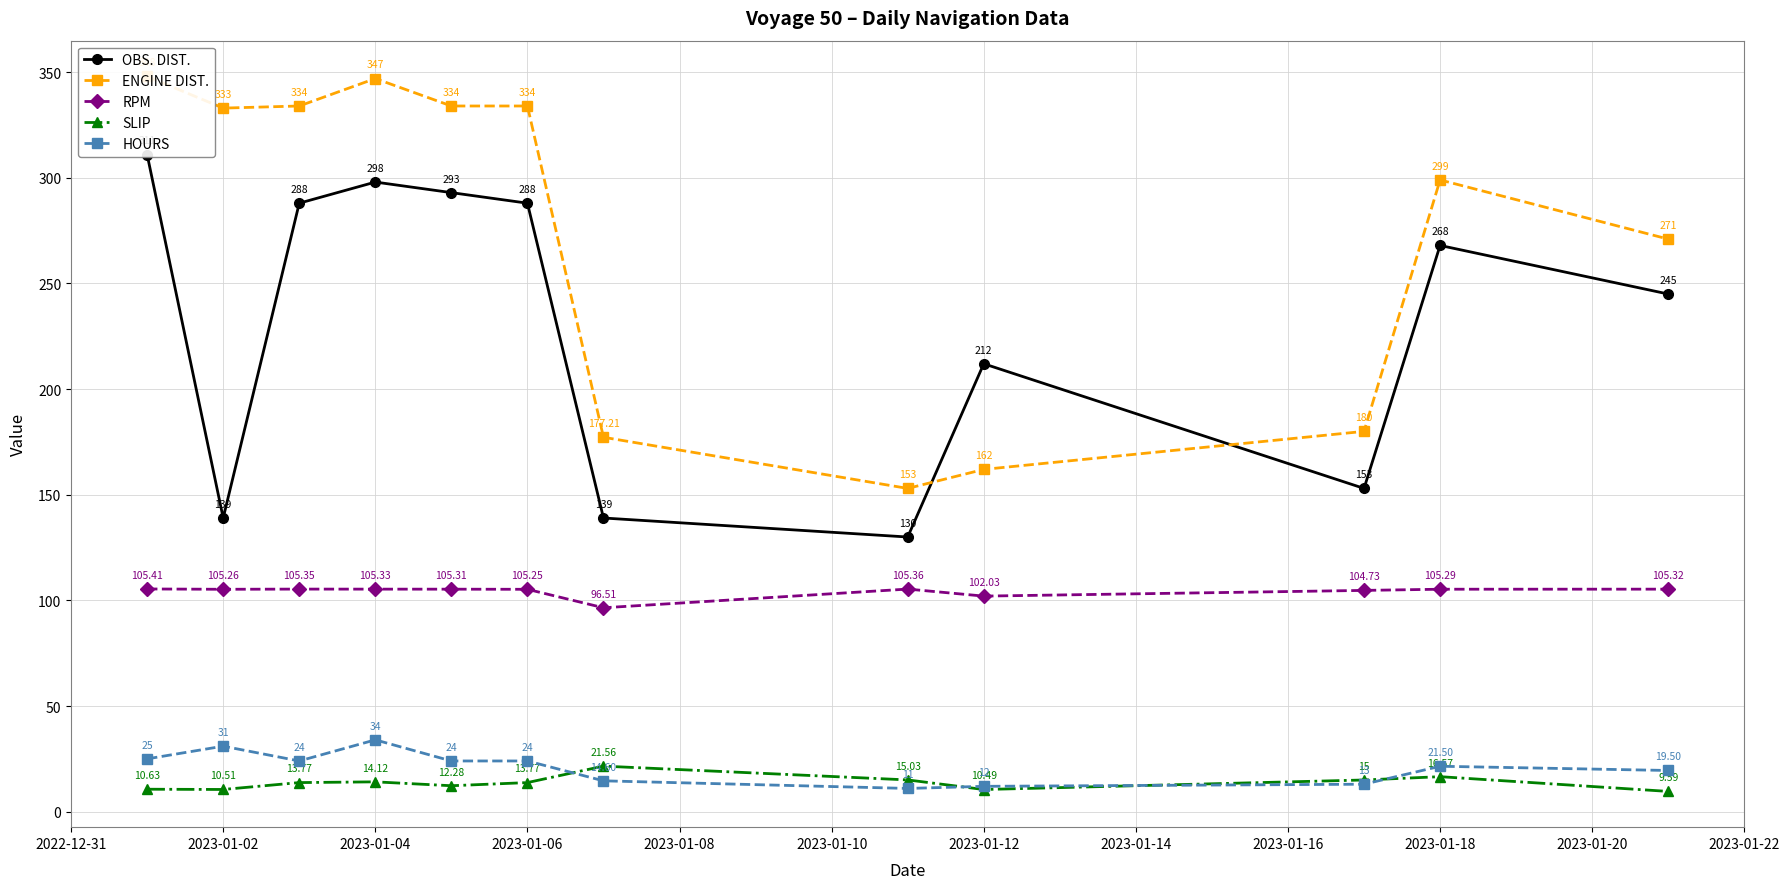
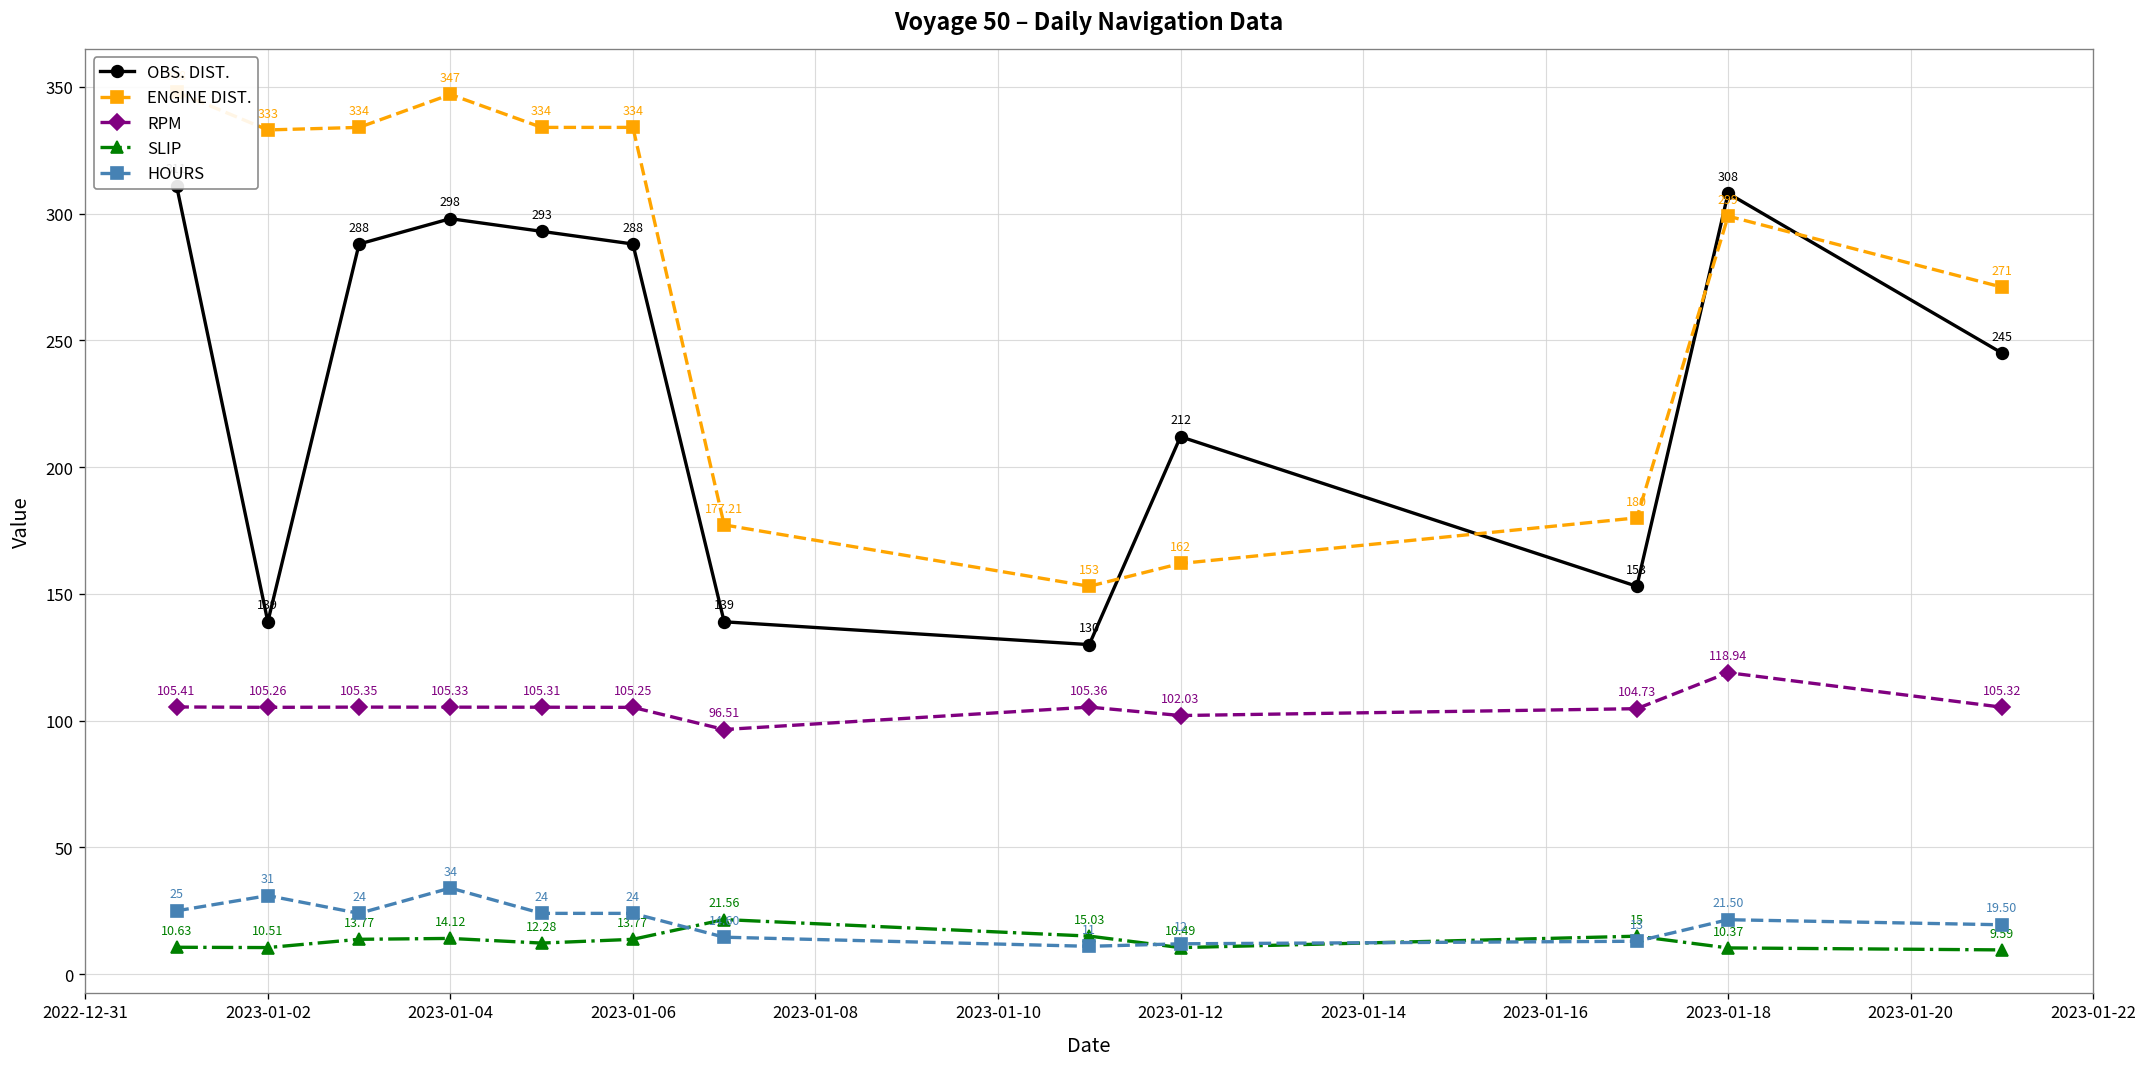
  {
    "OBS. DIST.": {
      "2023-01-02": 139,
      "2023-01-04": 298,
      "2023-01-06": 288,
      "2023-01-12": 212,
-     "2023-01-18": 268
+     "2023-01-18": 308
    },
    "ENGINE DIST.": {
      "2023-01-04": 347,
      "2023-01-06": 334,
      "2023-01-12": 162
    },
    "RPM": {
      "2023-01-02": 105.26,
      "2023-01-04": 105.33,
      "2023-01-06": 105.25,
      "2023-01-12": 102.03,
-     "2023-01-18": 105.29
+     "2023-01-18": 118.94
    },
    "SLIP": {
      "2023-01-02": 10.51,
      "2023-01-04": 14.12,
      "2023-01-06": 13.77,
-     "2023-01-18": 16.57
+     "2023-01-18": 10.37
    },
    "HOURS": {
      "2023-01-02": 31,
      "2023-01-04": 34,
      "2023-01-06": 24,
      "2023-01-18": 21.50
    }
  }
